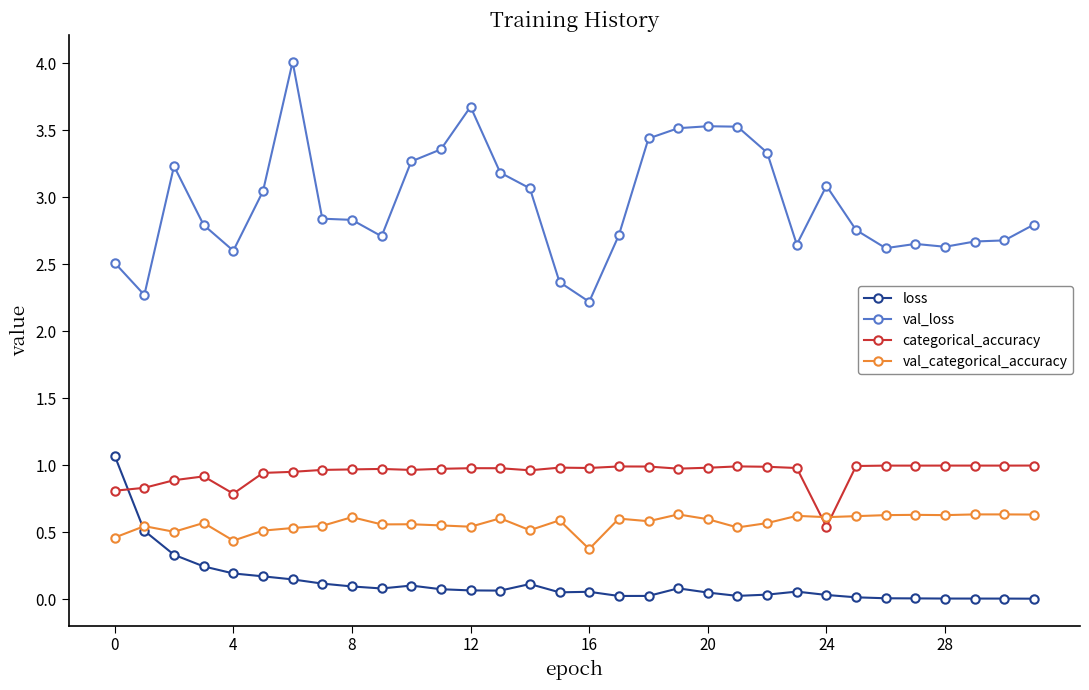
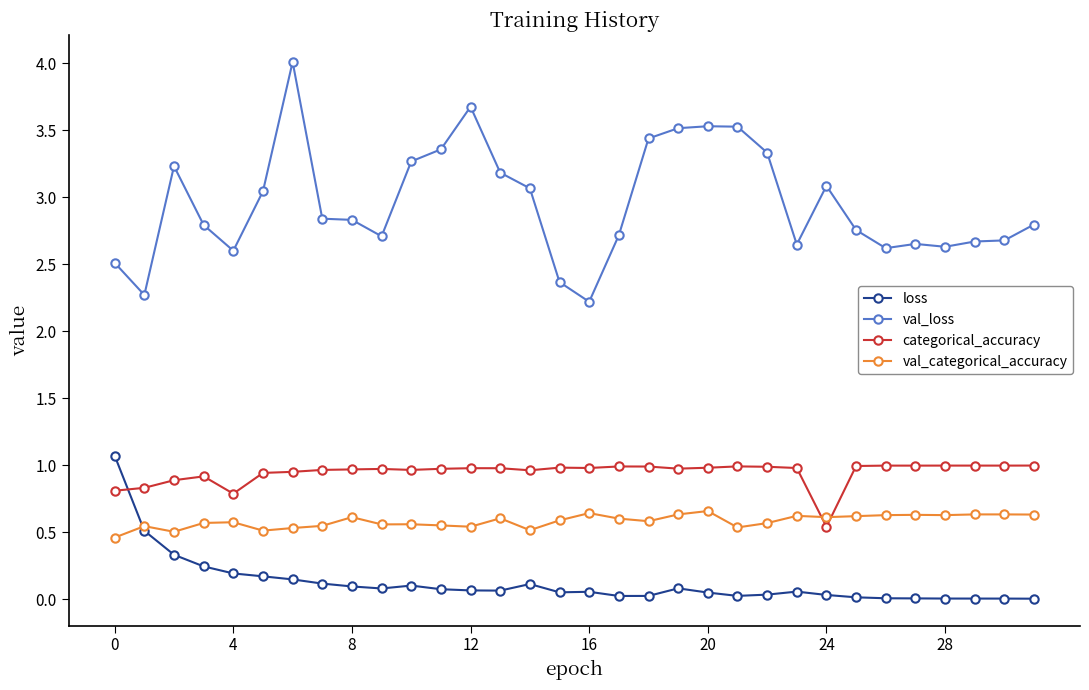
  {
    "loss": {
      "0": 1.07,
      "4": 0.19,
      "8": 0.10,
      "12": 0.07,
      "16": 0.06,
      "20": 0.05,
      "24": 0.03,
      "28": 0.01
    },
    "val_loss": {
      "0": 2.51,
      "4": 2.60,
      "8": 2.83,
      "12": 3.68,
      "16": 2.22,
      "20": 3.53,
      "24": 3.09,
      "28": 2.63
    },
    "categorical_accuracy": {
      "0": 0.81,
      "4": 0.79,
      "8": 0.97,
      "12": 0.98,
      "16": 0.98,
      "20": 0.98,
      "24": 0.54,
      "28": 1.00
    },
    "val_categorical_accuracy": {
      "0": 0.46,
-     "4": 0.44,
+     "4": 0.58,
      "8": 0.61,
      "12": 0.54,
-     "16": 0.38,
-     "20": 0.60,
+     "16": 0.64,
+     "20": 0.66,
      "24": 0.61,
      "28": 0.63
    }
  }
